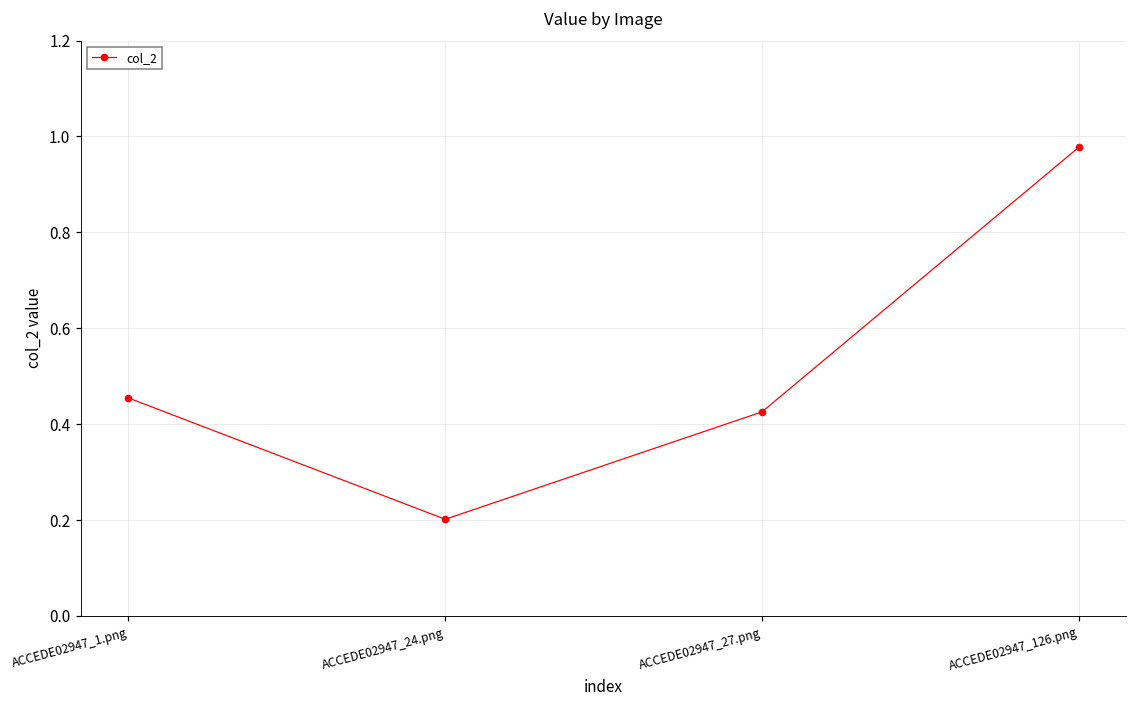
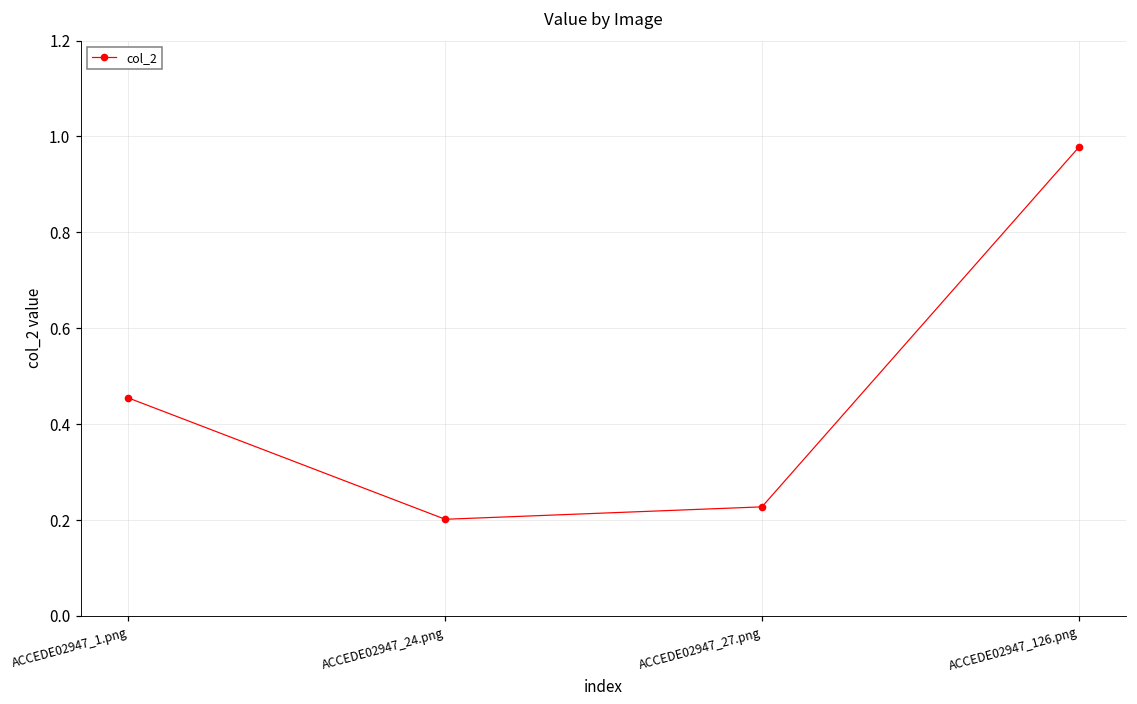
  {
    "ACCEDE02947_1.png": 0.45,
    "ACCEDE02947_24.png": 0.20,
-   "ACCEDE02947_27.png": 0.43,
+   "ACCEDE02947_27.png": 0.23,
    "ACCEDE02947_126.png": 0.98
  }
